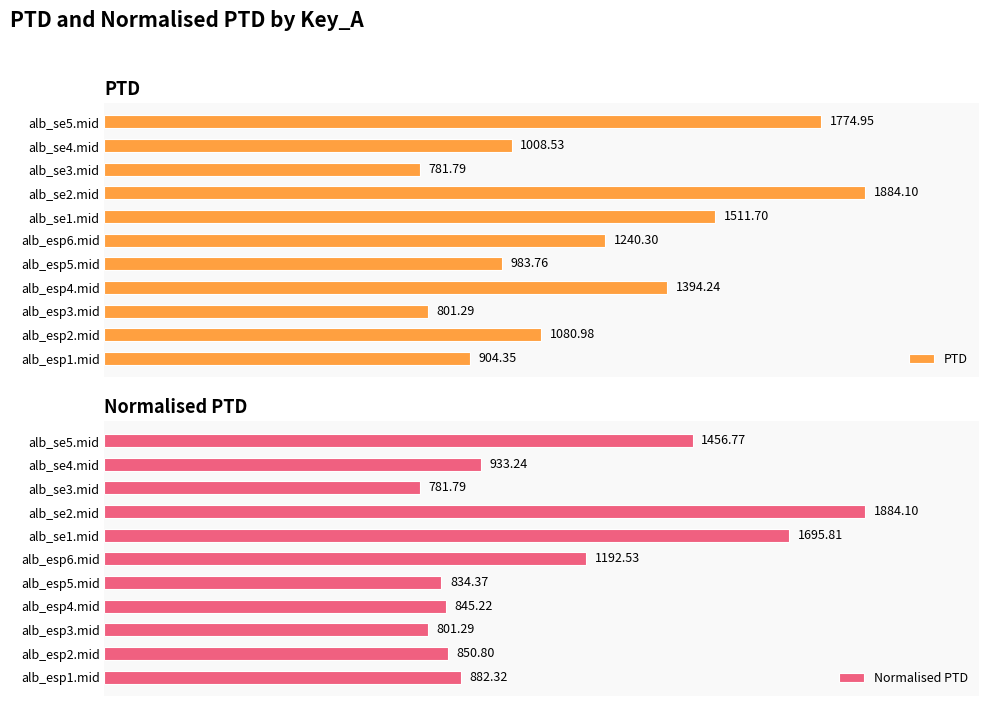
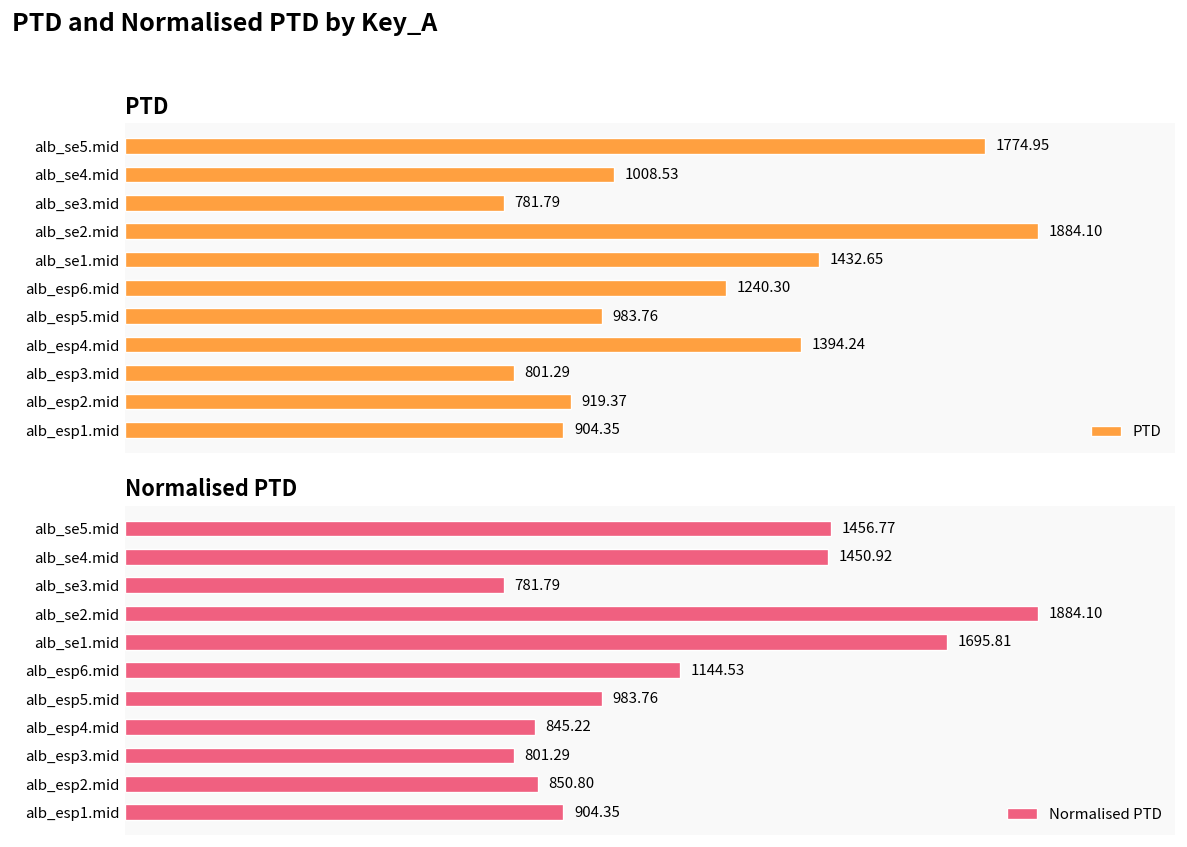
  {
    "PTD": {
      "alb_se5.mid": 1774.95,
      "alb_se4.mid": 1008.53,
      "alb_se3.mid": 781.79,
      "alb_se2.mid": 1884.10,
-     "alb_se1.mid": 1511.70,
+     "alb_se1.mid": 1432.65,
      "alb_esp6.mid": 1240.30,
      "alb_esp5.mid": 983.76,
      "alb_esp4.mid": 1394.24,
      "alb_esp3.mid": 801.29,
-     "alb_esp2.mid": 1080.98,
+     "alb_esp2.mid": 919.37,
      "alb_esp1.mid": 904.35
    },
    "Normalised PTD": {
      "alb_se5.mid": 1456.77,
-     "alb_se4.mid": 933.24,
+     "alb_se4.mid": 1450.92,
      "alb_se3.mid": 781.79,
      "alb_se2.mid": 1884.10,
      "alb_se1.mid": 1695.81,
-     "alb_esp6.mid": 1192.53,
-     "alb_esp5.mid": 834.37,
+     "alb_esp6.mid": 1144.53,
+     "alb_esp5.mid": 983.76,
      "alb_esp4.mid": 845.22,
      "alb_esp3.mid": 801.29,
      "alb_esp2.mid": 850.80,
-     "alb_esp1.mid": 882.32
+     "alb_esp1.mid": 904.35
    }
  }
